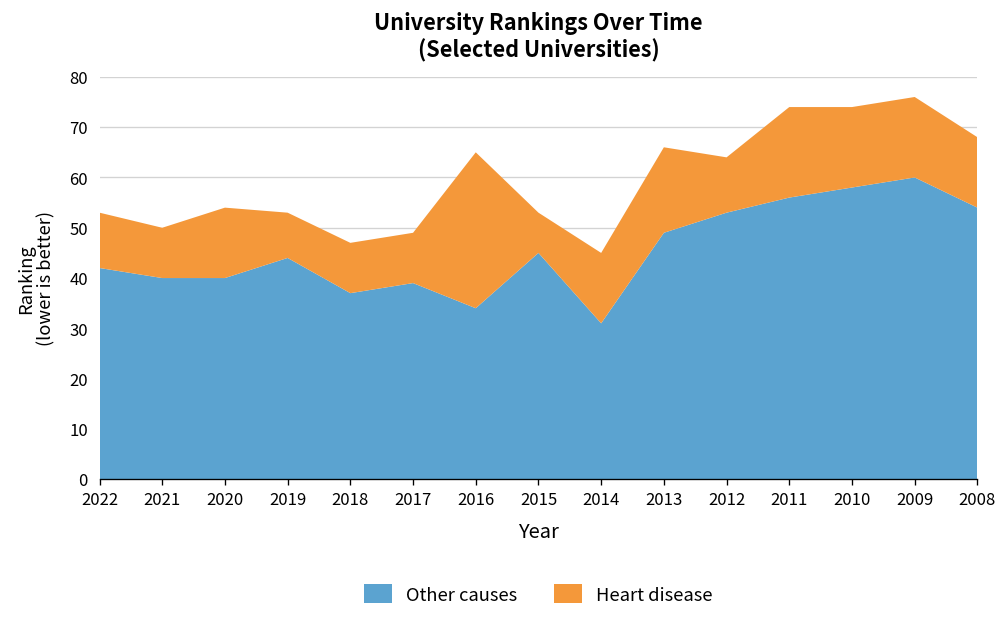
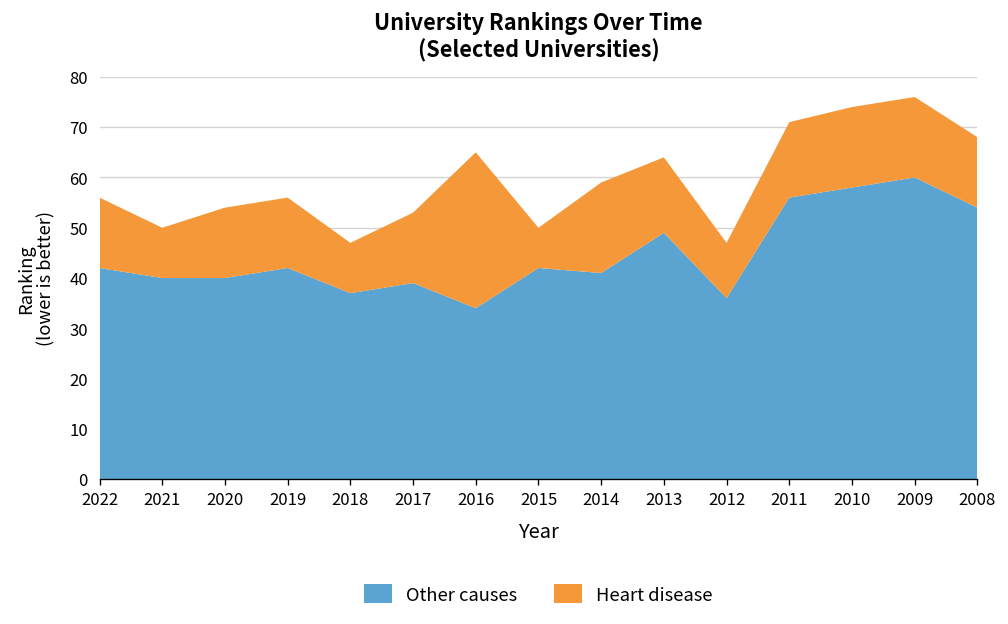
  {
    "Other causes": {
-     "2019": 44,
-     "2015": 45,
-     "2014": 31,
-     "2012": 53
+     "2019": 42,
+     "2015": 42,
+     "2014": 41,
+     "2012": 36
    },
    "Heart disease": {
-     "2022": 11,
+     "2022": 14,
      "2021": 10,
      "2020": 14,
-     "2019": 9,
+     "2019": 14,
      "2018": 10,
-     "2017": 10,
+     "2017": 14,
      "2016": 31,
      "2015": 8,
-     "2014": 14,
-     "2013": 17,
+     "2014": 18,
+     "2013": 15,
      "2012": 11,
-     "2011": 18,
+     "2011": 15,
      "2010": 16,
      "2009": 16,
      "2008": 14
    }
  }
